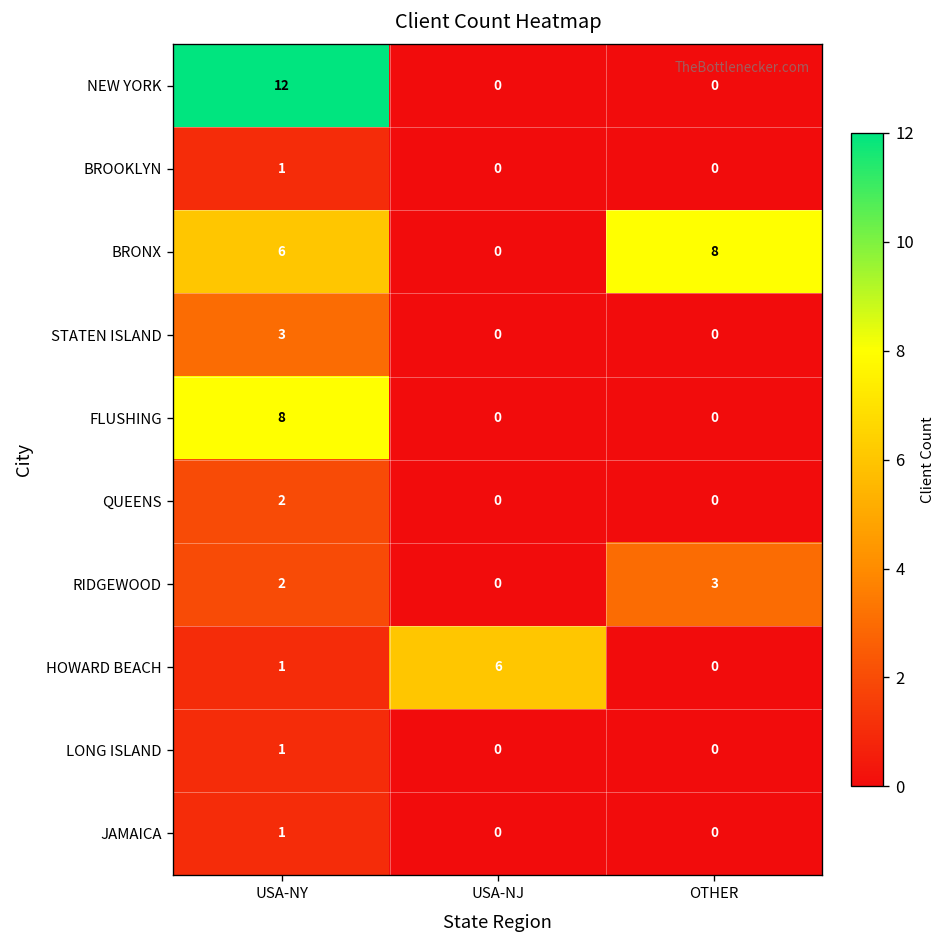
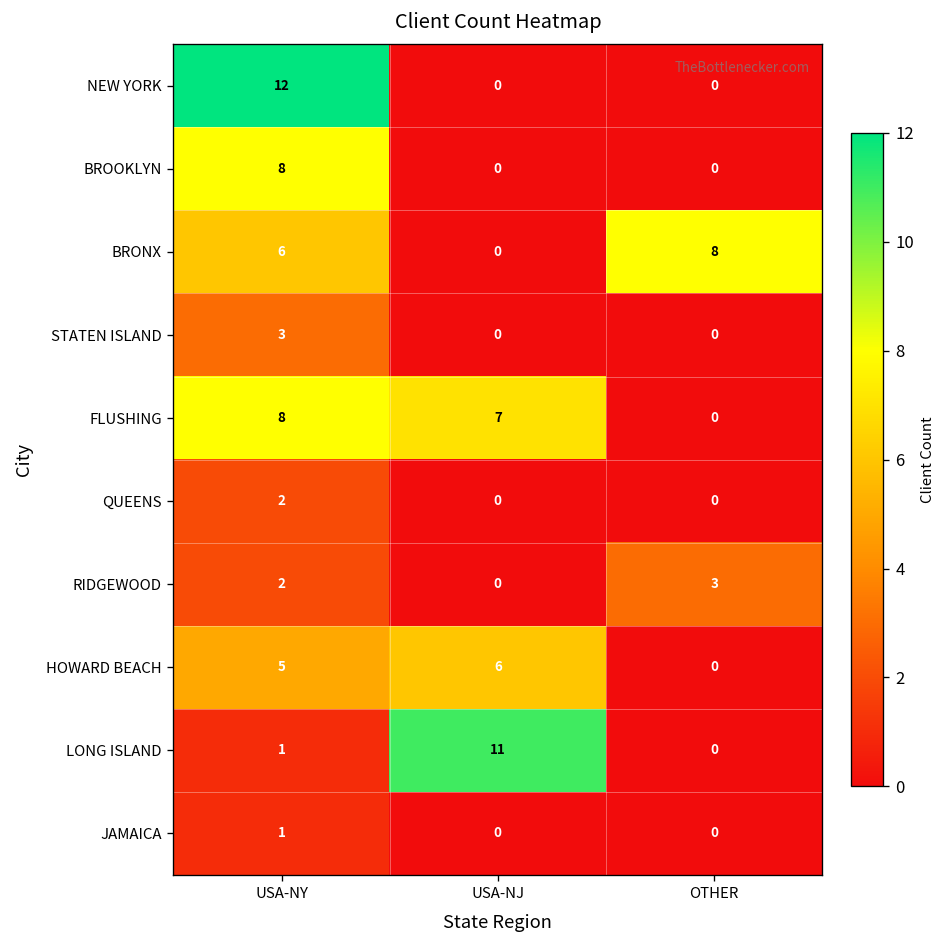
  {
    "NEW YORK": {
      "USA-NY": 12,
      "USA-NJ": 0
    },
    "BROOKLYN": {
-     "USA-NY": 1,
+     "USA-NY": 8,
      "USA-NJ": 0,
      "OTHER": 0
    },
    "BRONX": {
      "USA-NY": 6,
      "USA-NJ": 0,
      "OTHER": 8
    },
    "STATEN ISLAND": {
      "USA-NY": 3,
      "USA-NJ": 0,
      "OTHER": 0
    },
    "FLUSHING": {
      "USA-NY": 8,
-     "USA-NJ": 0,
+     "USA-NJ": 7,
      "OTHER": 0
    },
    "QUEENS": {
      "USA-NY": 2,
      "USA-NJ": 0,
      "OTHER": 0
    },
    "RIDGEWOOD": {
      "USA-NY": 2,
      "USA-NJ": 0,
      "OTHER": 3
    },
    "HOWARD BEACH": {
-     "USA-NY": 1,
+     "USA-NY": 5,
      "USA-NJ": 6,
      "OTHER": 0
    },
    "LONG ISLAND": {
      "USA-NY": 1,
-     "USA-NJ": 0,
+     "USA-NJ": 11,
      "OTHER": 0
    },
    "JAMAICA": {
      "USA-NY": 1,
      "USA-NJ": 0,
      "OTHER": 0
    }
  }
